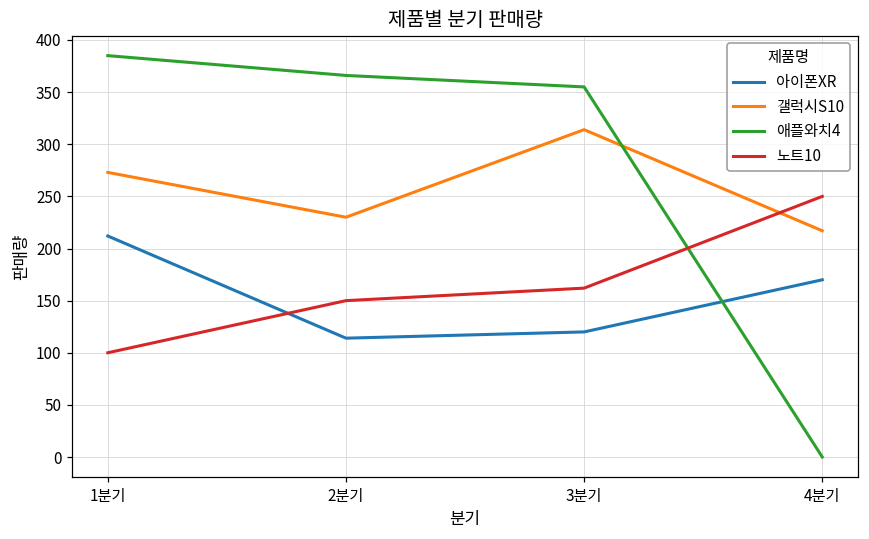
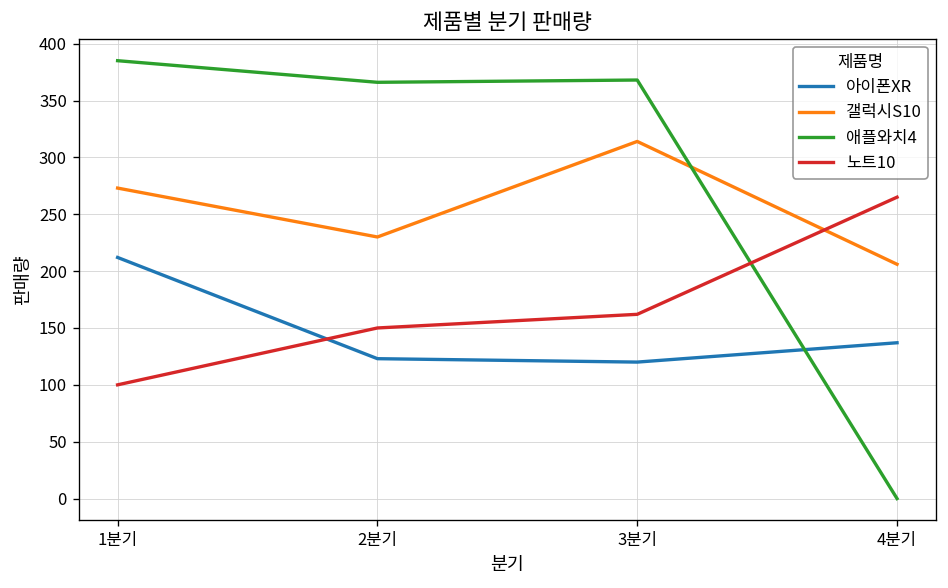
  {
    "아이폰XR": {
      "1분기": 210,
-     "2분기": 110,
+     "2분기": 120,
      "3분기": 120,
-     "4분기": 170
+     "4분기": 140
    },
    "갤럭시S10": {
      "1분기": 270,
      "2분기": 230,
      "3분기": 310,
-     "4분기": 220
+     "4분기": 210
    },
    "애플와치4": {
      "1분기": 390,
      "2분기": 370,
-     "3분기": 360,
+     "3분기": 370,
      "4분기": 0
    },
    "노트10": {
      "1분기": 100,
      "2분기": 150,
      "3분기": 160,
-     "4분기": 250
+     "4분기": 270
    }
  }
